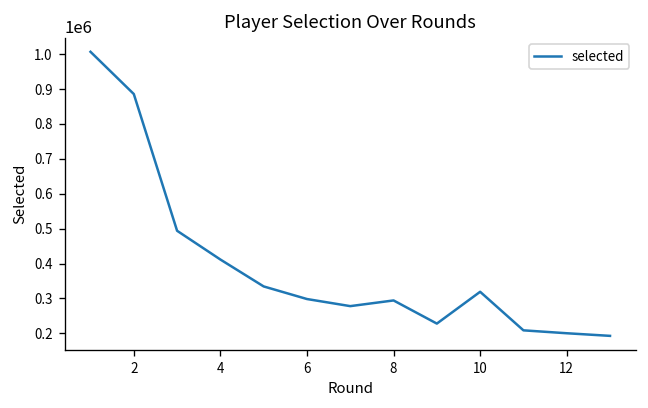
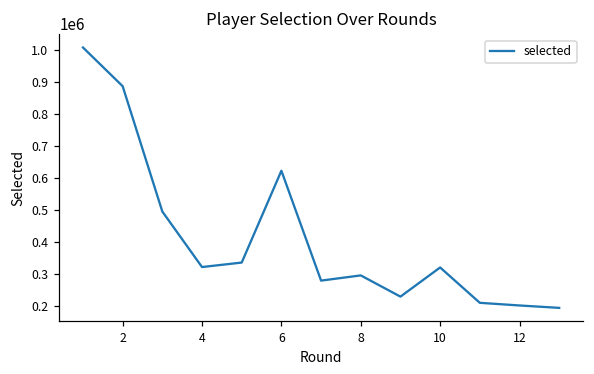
  {
    "2": 890000,
-   "4": 410000,
-   "6": 300000,
+   "4": 320000,
+   "6": 620000,
    "8": 290000,
    "10": 320000,
    "12": 200000
  }
